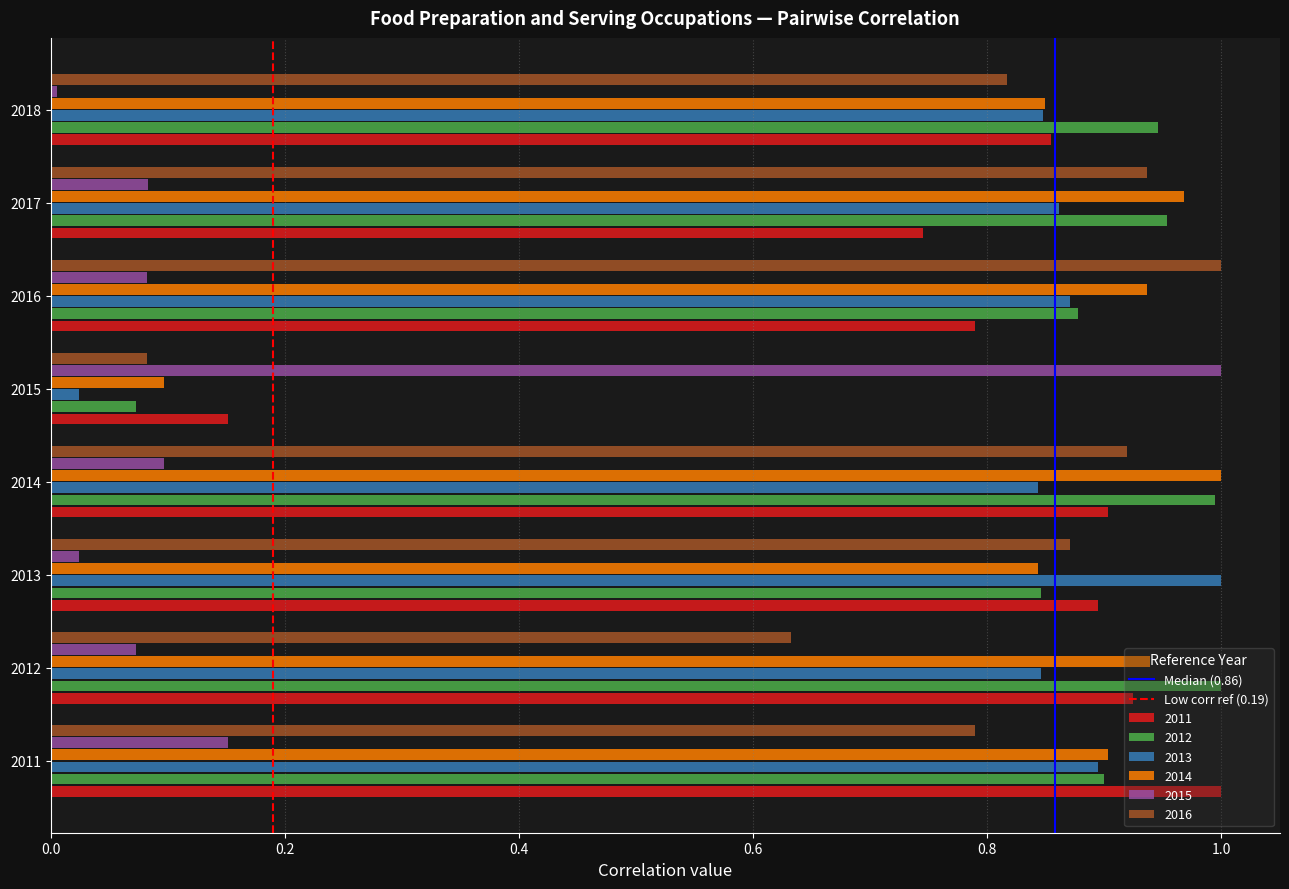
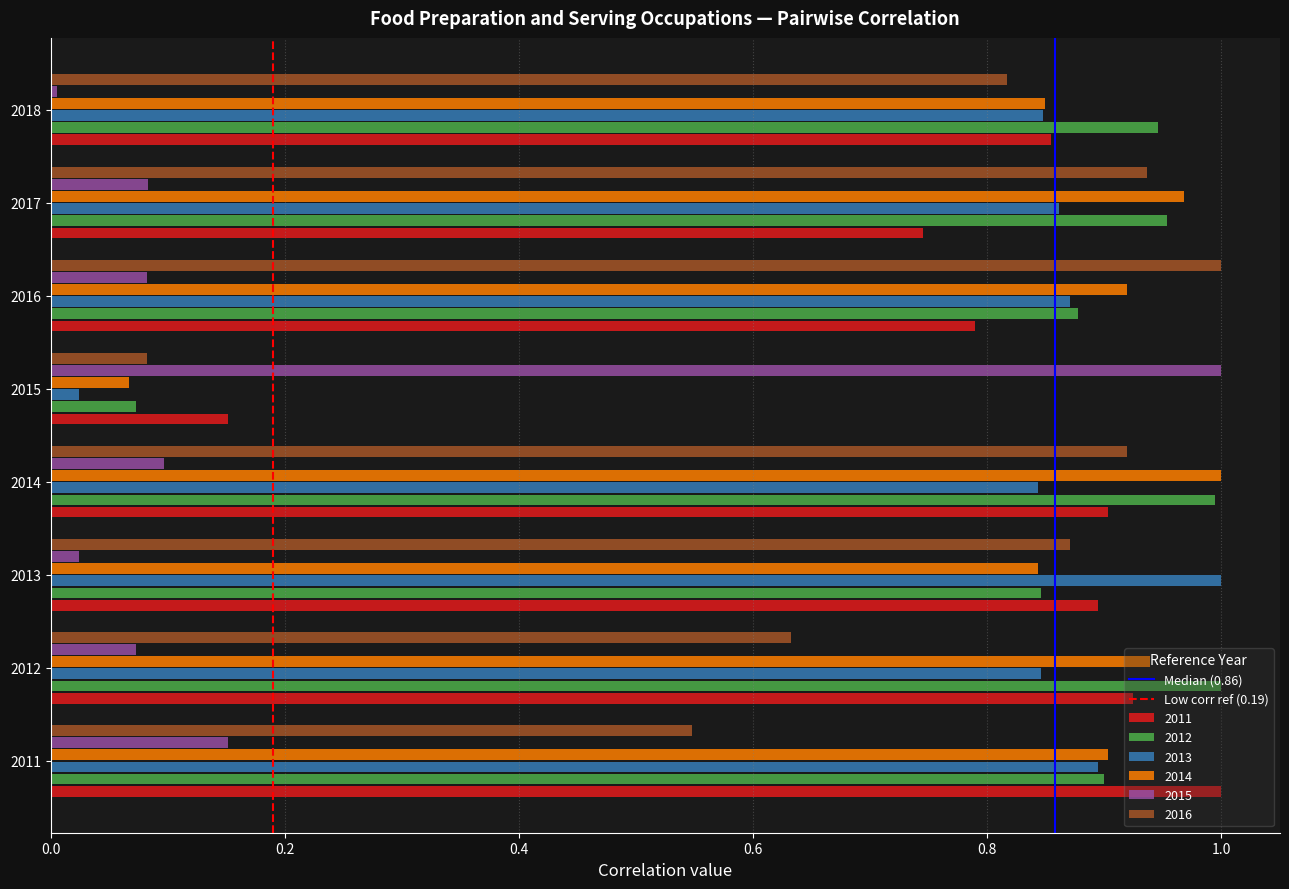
  {
    "2011": {
      "2018": 0.854,
      "2017": 0.745,
      "2016": 0.789,
      "2015": 0.152,
      "2014": 0.903,
      "2013": 0.895
    },
    "2012": {
      "2018": 0.945,
      "2017": 0.954,
      "2016": 0.878,
      "2015": 0.073,
      "2014": 0.995,
      "2013": 0.846,
      "2011": 0.900
    },
    "2013": {
      "2018": 0.847,
      "2017": 0.861,
      "2016": 0.871,
      "2015": 0.024,
      "2014": 0.843,
      "2013": 1.000,
      "2012": 0.846,
      "2011": 0.895
    },
    "2014": {
      "2018": 0.849,
      "2017": 0.968,
-     "2016": 0.937,
-     "2015": 0.097,
+     "2016": 0.919,
+     "2015": 0.067,
      "2014": 1.000,
      "2013": 0.843,
      "2011": 0.903
    },
    "2015": {
      "2018": 0.005,
      "2017": 0.083,
      "2016": 0.083,
      "2015": 1.000,
      "2014": 0.097,
      "2013": 0.024,
      "2012": 0.073,
      "2011": 0.152
    },
    "2016": {
      "2018": 0.817,
      "2017": 0.936,
      "2016": 1.000,
      "2015": 0.083,
      "2014": 0.919,
      "2013": 0.871,
      "2012": 0.632,
-     "2011": 0.789
+     "2011": 0.548
    }
  }
